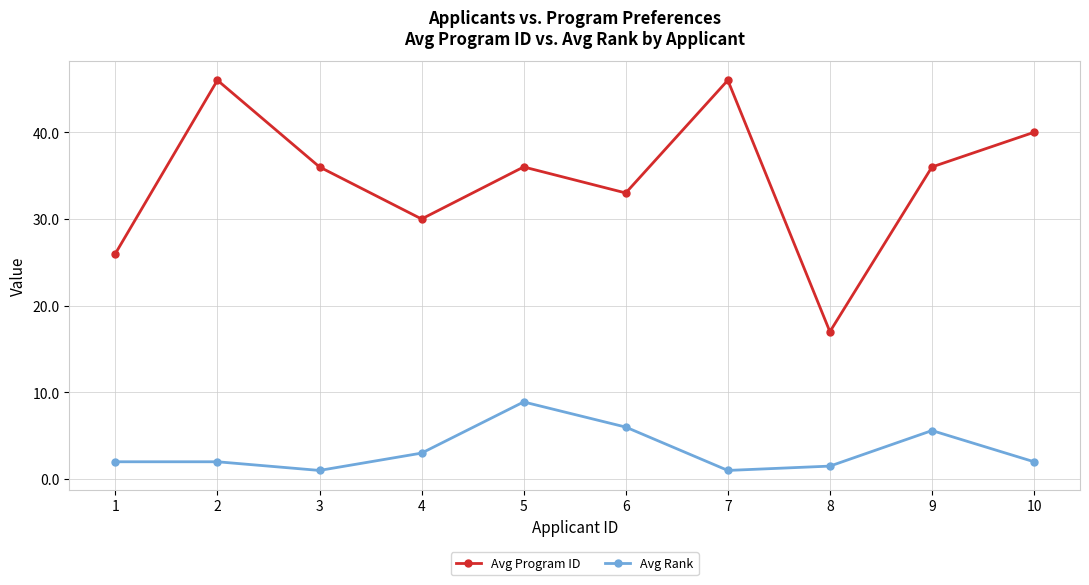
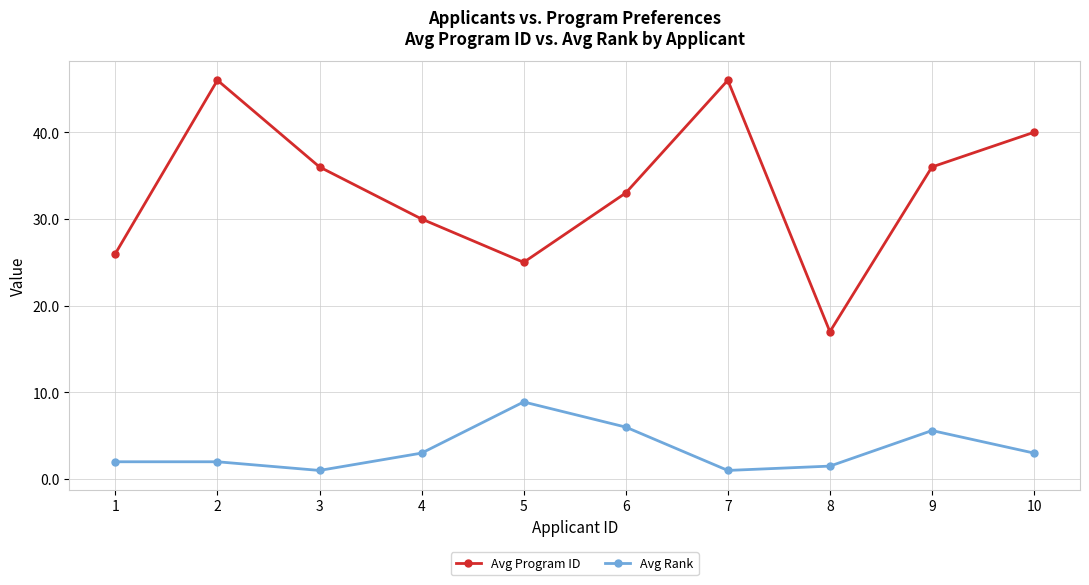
  {
    "Avg Program ID": {
      "1": 26,
      "2": 46,
      "3": 36,
      "4": 30,
-     "5": 36,
+     "5": 25,
      "6": 33,
      "7": 46,
      "8": 17,
      "9": 36,
      "10": 40
    },
    "Avg Rank": {
      "1": 2,
      "2": 2,
      "3": 1,
      "4": 3,
      "5": 9,
      "6": 6,
      "7": 1,
      "8": 2,
      "9": 6,
-     "10": 2
+     "10": 3
    }
  }
